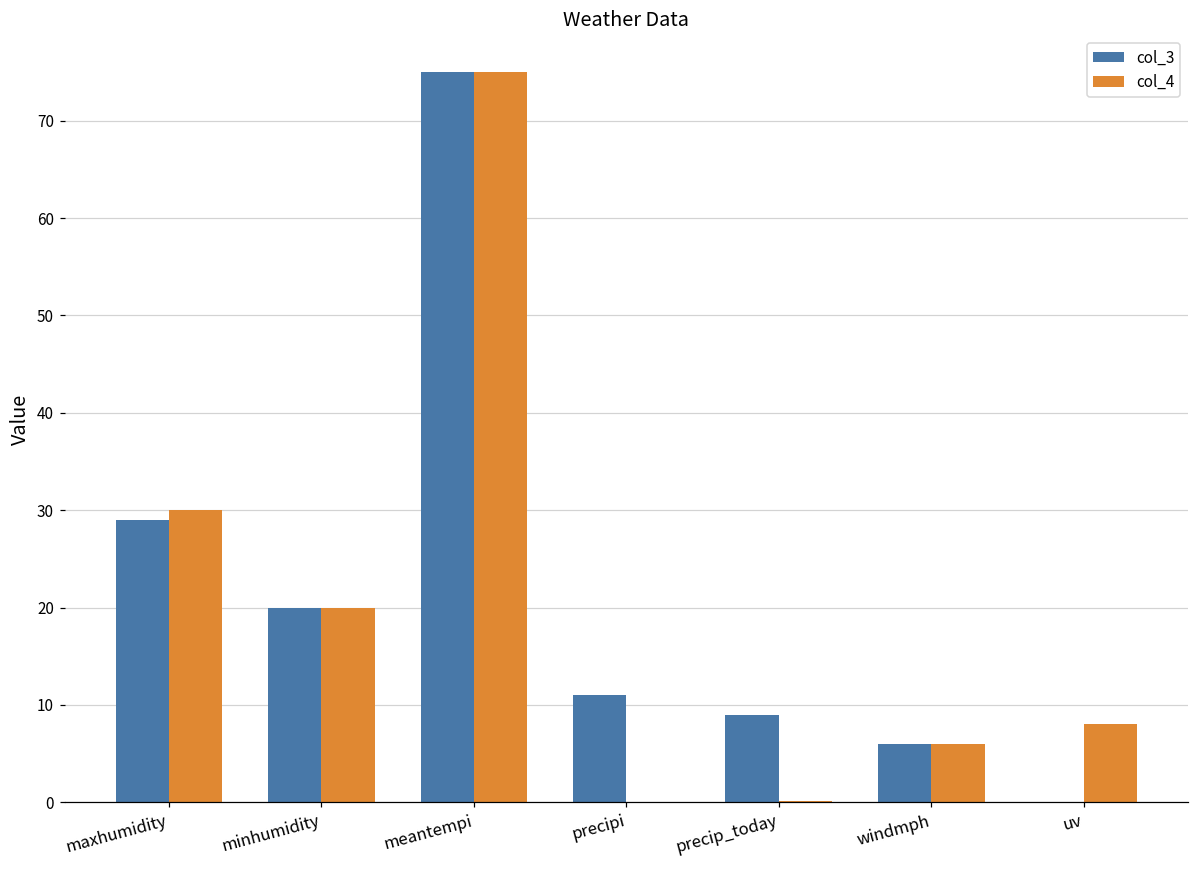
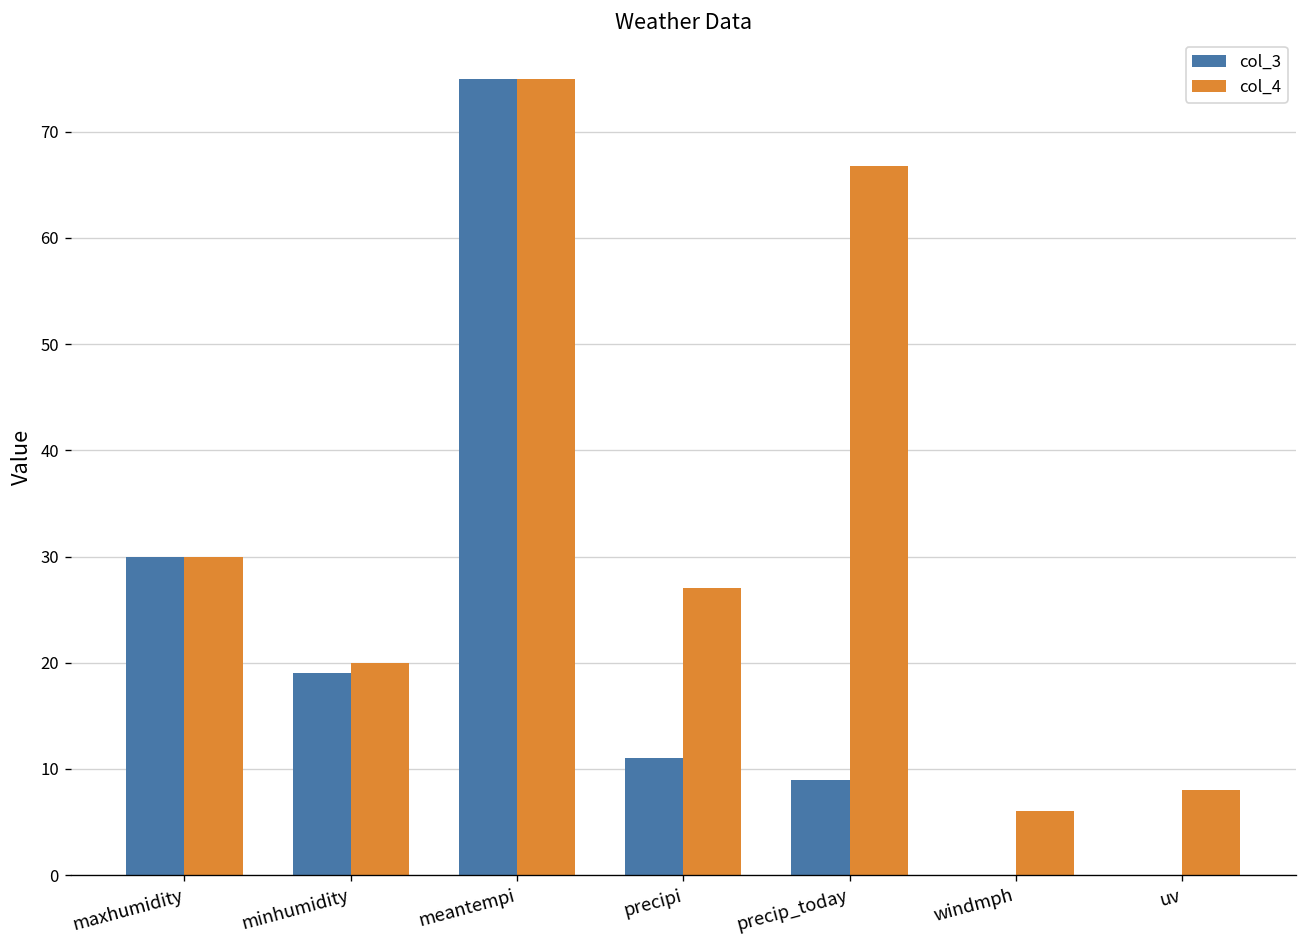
  {
    "col_3": {
-     "maxhumidity": 29,
-     "minhumidity": 20,
+     "maxhumidity": 30,
+     "minhumidity": 19,
      "meantempi": 75,
      "precipi": 11,
      "precip_today": 9,
-     "windmph": 6,
+     "windmph": 0,
      "uv": 0
    },
    "col_4": {
      "maxhumidity": 30,
      "minhumidity": 20,
      "meantempi": 75,
-     "precipi": 0,
-     "precip_today": 0,
+     "precipi": 27,
+     "precip_today": 67,
      "windmph": 6,
      "uv": 8
    }
  }
